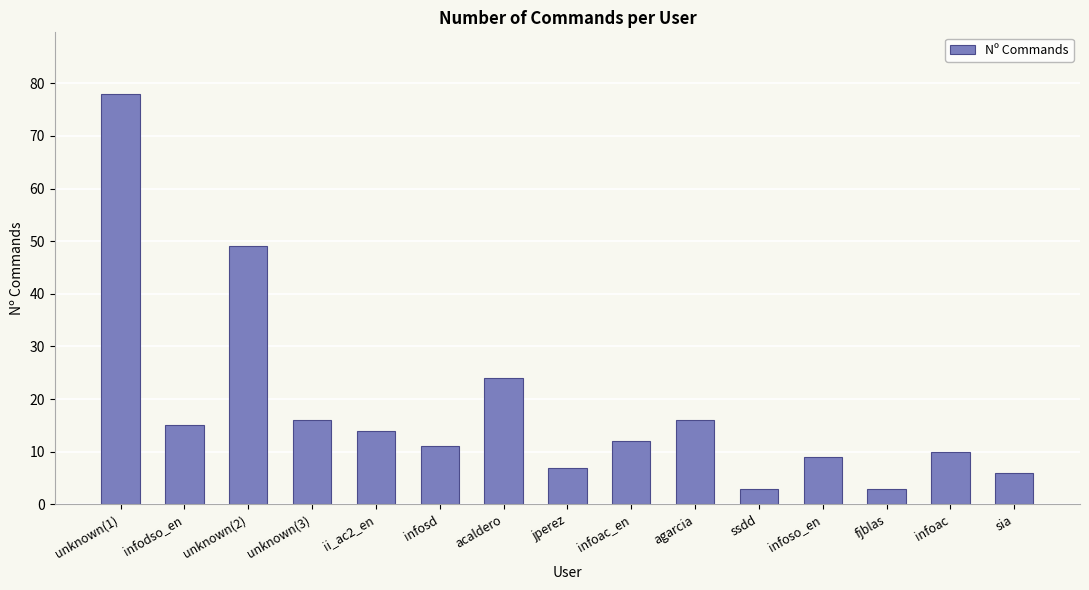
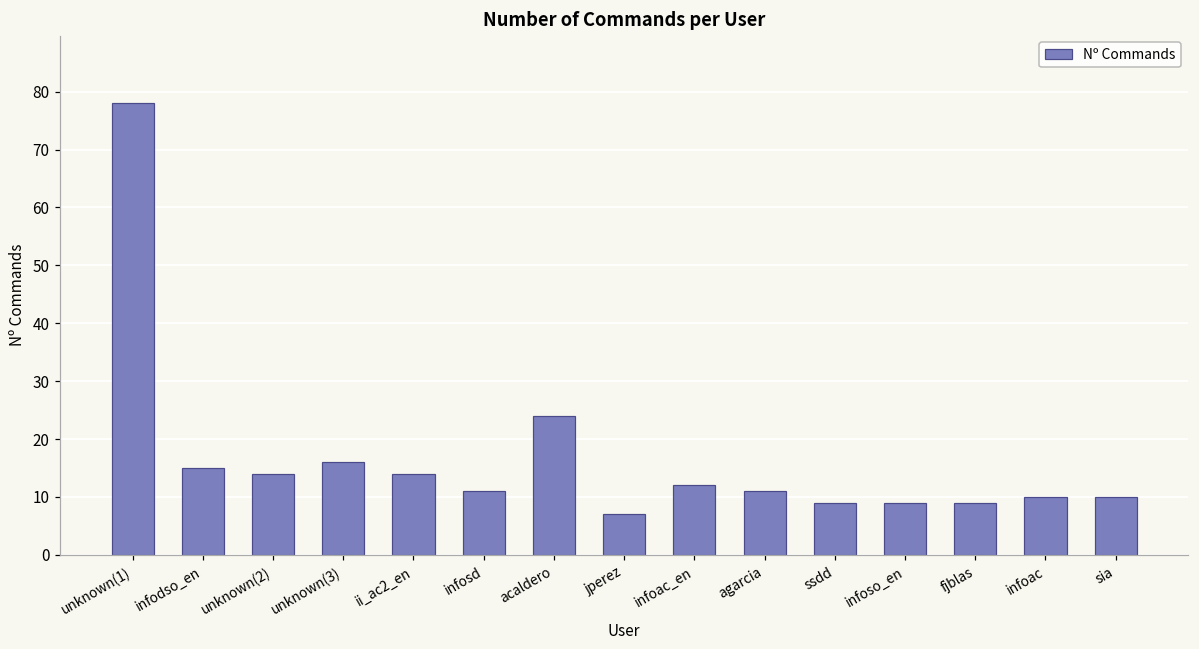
  {
    "unknown(1)": 78,
    "infodso_en": 15,
-   "unknown(2)": 49,
+   "unknown(2)": 14,
    "unknown(3)": 16,
    "ii_ac2_en": 14,
    "infosd": 11,
    "acaldero": 24,
    "jperez": 7,
    "infoac_en": 12,
-   "agarcia": 16,
-   "ssdd": 3,
+   "agarcia": 11,
+   "ssdd": 9,
    "infoso_en": 9,
-   "fjblas": 3,
+   "fjblas": 9,
    "infoac": 10,
-   "sia": 6
+   "sia": 10
  }
